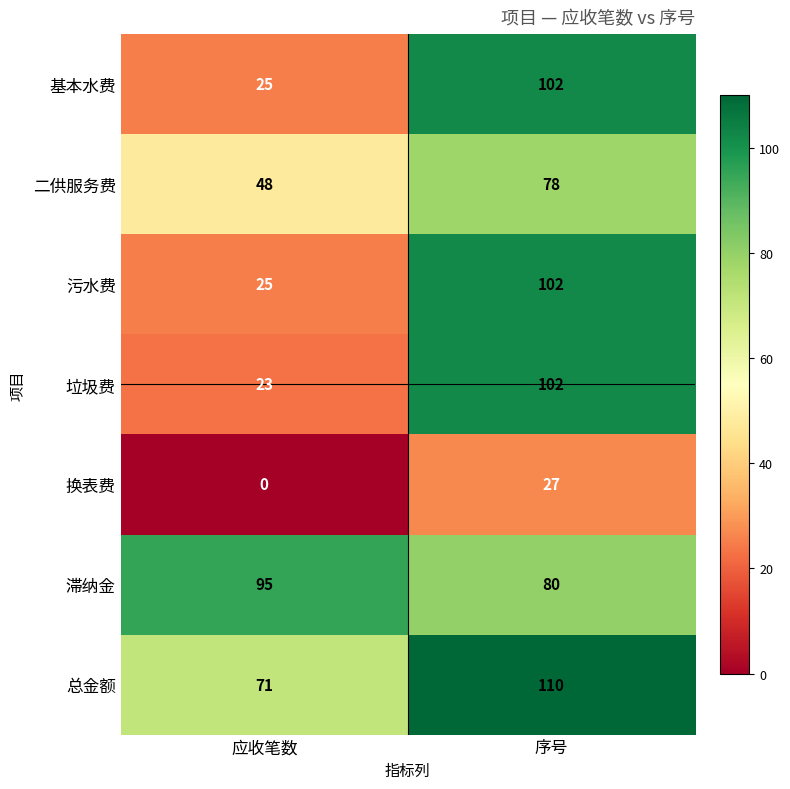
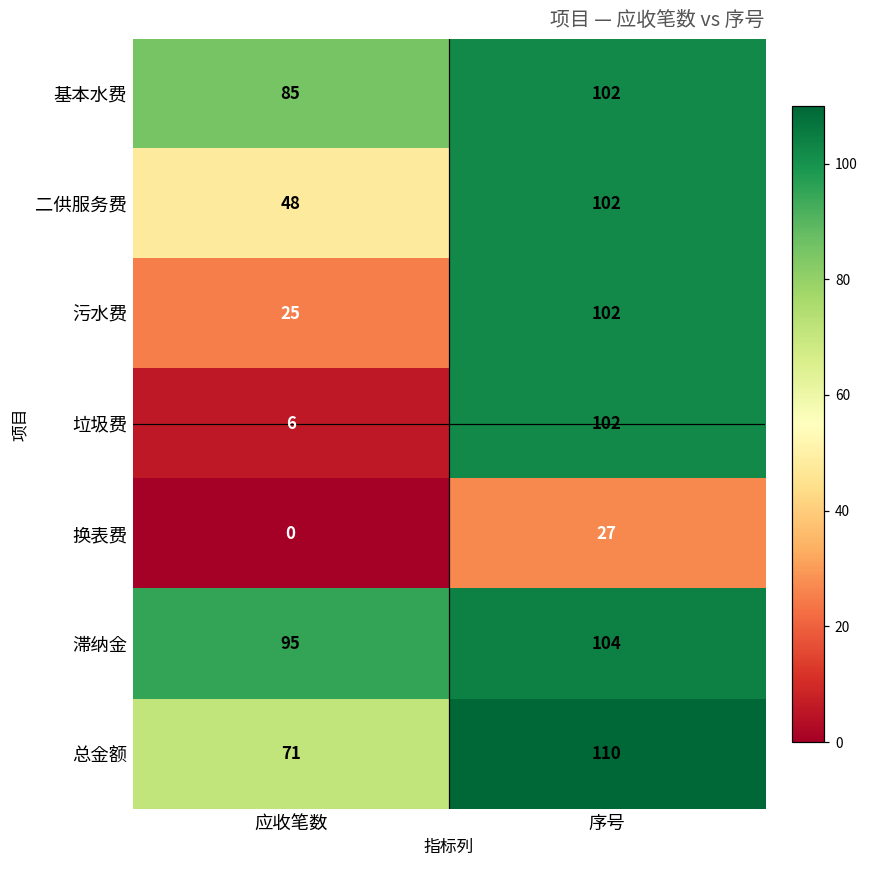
  {
    "基本水费": {
-     "应收笔数": 25,
+     "应收笔数": 85,
      "序号": 102
    },
    "二供服务费": {
      "应收笔数": 48,
-     "序号": 78
+     "序号": 102
    },
    "污水费": {
      "应收笔数": 25,
      "序号": 102
    },
    "垃圾费": {
-     "应收笔数": 23,
+     "应收笔数": 6,
      "序号": 102
    },
    "换表费": {
      "应收笔数": 0,
      "序号": 27
    },
    "滞纳金": {
      "应收笔数": 95,
-     "序号": 80
+     "序号": 104
    },
    "总金额": {
      "应收笔数": 71,
      "序号": 110
    }
  }
